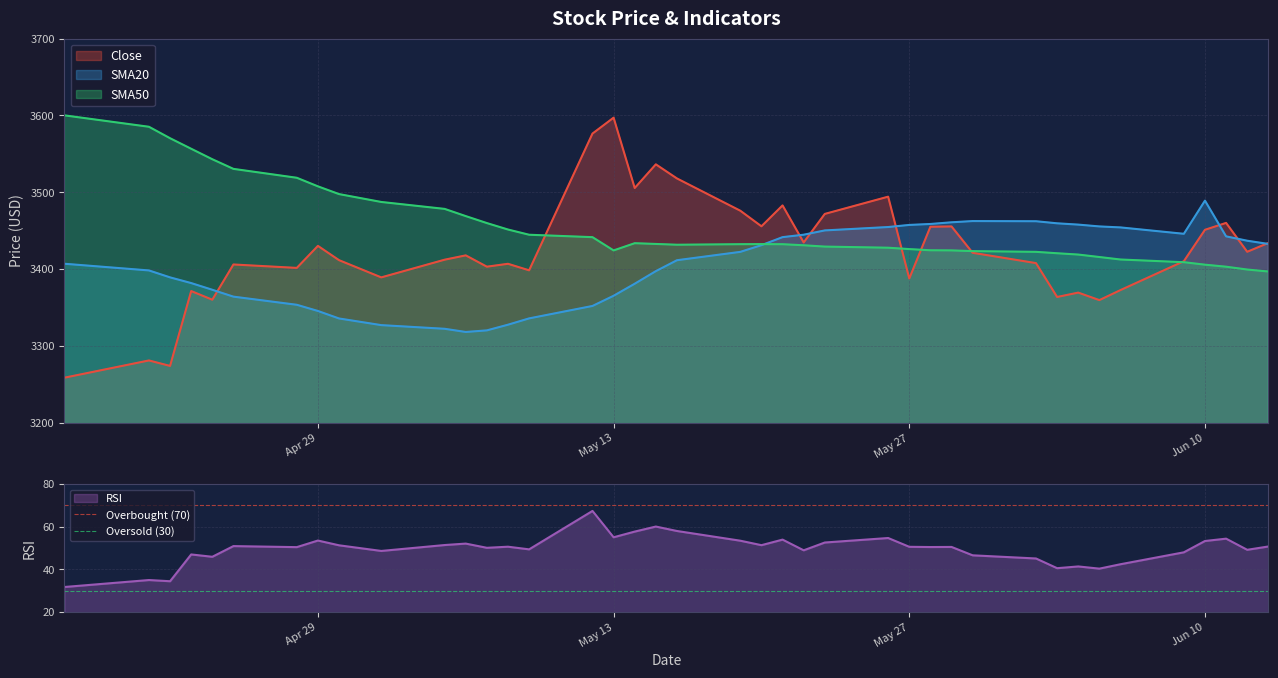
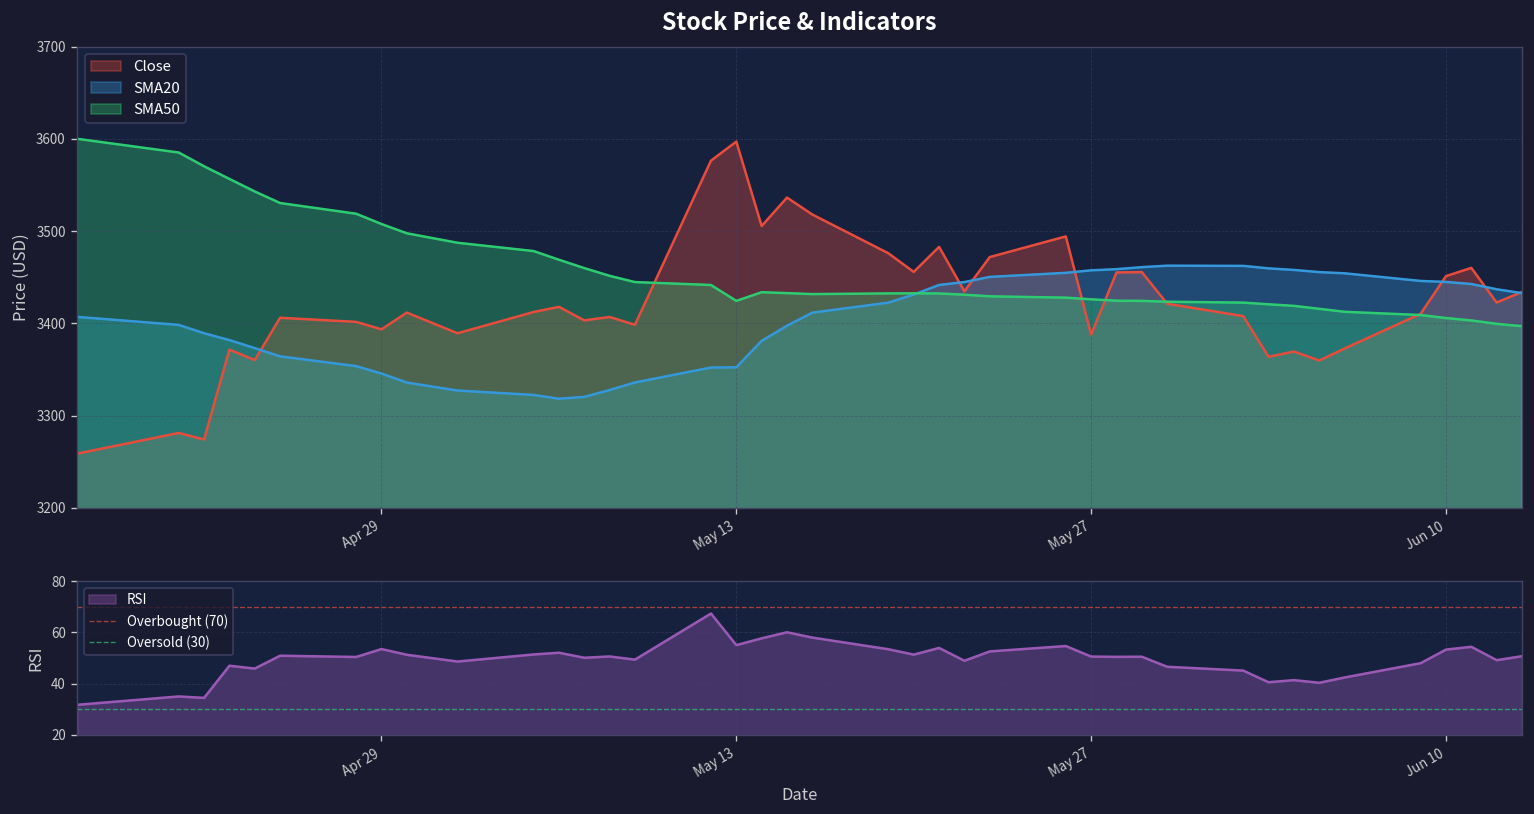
  {
    "Stock Price & Indicators": {
      "Close": {
-       "Apr 29": 3430,
+       "Apr 29": 3390,
        "May 13": 3600,
        "May 27": 3390,
        "Jun 10": 3450
      },
      "SMA20": {
        "Apr 29": 3350,
-       "May 13": 3370,
+       "May 13": 3350,
        "May 27": 3460,
-       "Jun 10": 3490
+       "Jun 10": 3440
      },
      "SMA50": {
        "Apr 29": 3510,
        "May 13": 3420,
        "May 27": 3430,
        "Jun 10": 3410
      }
    }
  }
